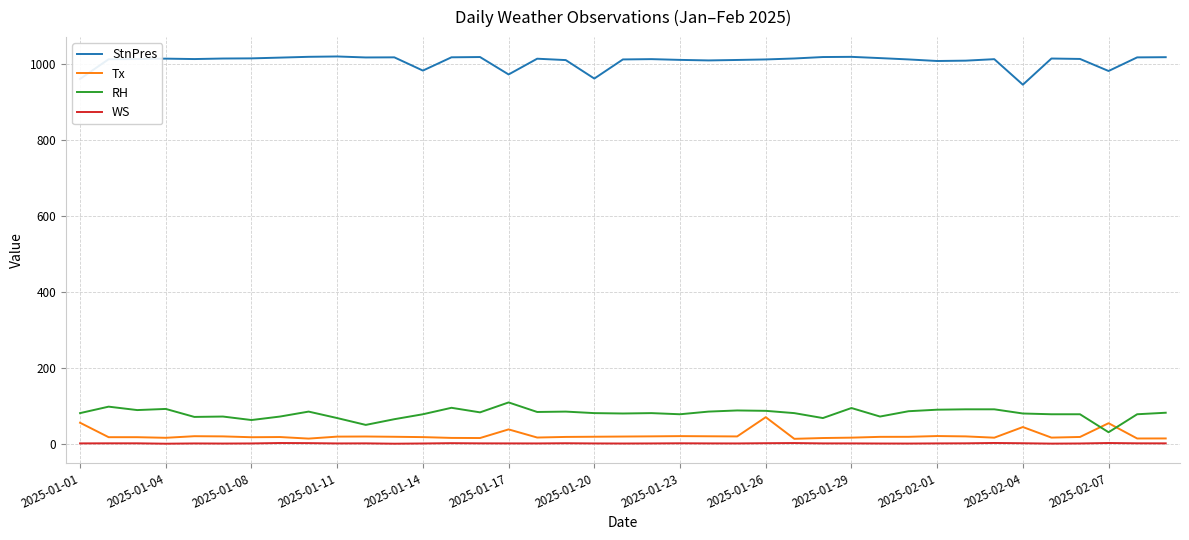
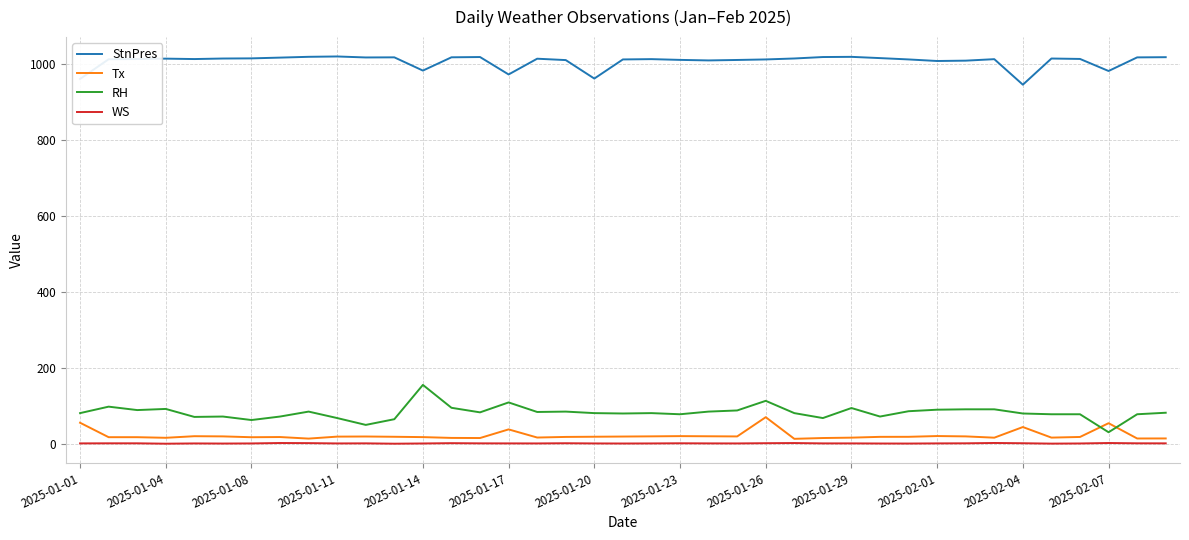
  {
    "StnPres": {
      "2025-01-04": 1010,
      "2025-01-08": 1010,
      "2025-01-11": 1020,
      "2025-01-14": 980,
      "2025-01-17": 970,
      "2025-01-20": 960,
      "2025-01-23": 1010,
      "2025-01-26": 1010,
      "2025-01-29": 1020,
      "2025-02-01": 1010,
      "2025-02-04": 940,
      "2025-02-07": 980
    },
    "Tx": {
      "2025-01-01": 60,
      "2025-01-04": 20,
      "2025-01-08": 20,
      "2025-01-11": 20,
      "2025-01-14": 20,
      "2025-01-17": 40,
      "2025-01-20": 20,
      "2025-01-23": 20,
      "2025-01-26": 70,
      "2025-01-29": 20,
      "2025-02-01": 20,
      "2025-02-04": 40,
      "2025-02-07": 50
    },
    "RH": {
      "2025-01-01": 80,
      "2025-01-04": 90,
      "2025-01-08": 60,
      "2025-01-11": 70,
-     "2025-01-14": 80,
+     "2025-01-14": 160,
      "2025-01-17": 110,
      "2025-01-20": 80,
      "2025-01-23": 80,
-     "2025-01-26": 90,
+     "2025-01-26": 110,
      "2025-01-29": 90,
      "2025-02-01": 90,
      "2025-02-04": 80,
      "2025-02-07": 30
    },
    "WS": {
      "2025-01-01": 0,
      "2025-01-04": 0,
      "2025-01-08": 0,
      "2025-01-11": 0,
      "2025-01-14": 0,
      "2025-01-17": 0,
      "2025-01-20": 0,
      "2025-01-23": 0,
      "2025-01-26": 0,
      "2025-01-29": 0,
      "2025-02-01": 0,
      "2025-02-04": 0,
      "2025-02-07": 0
    }
  }
